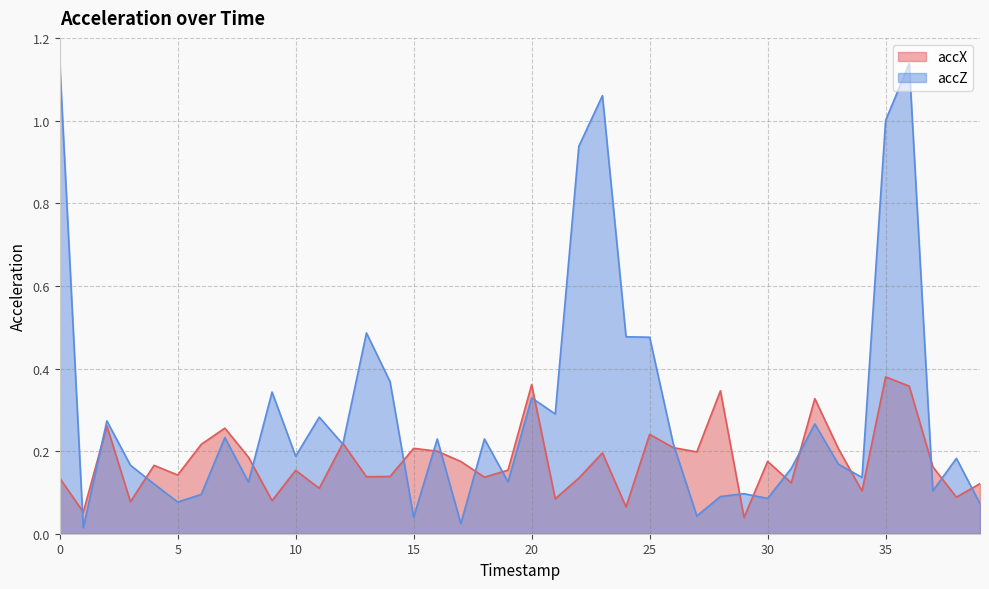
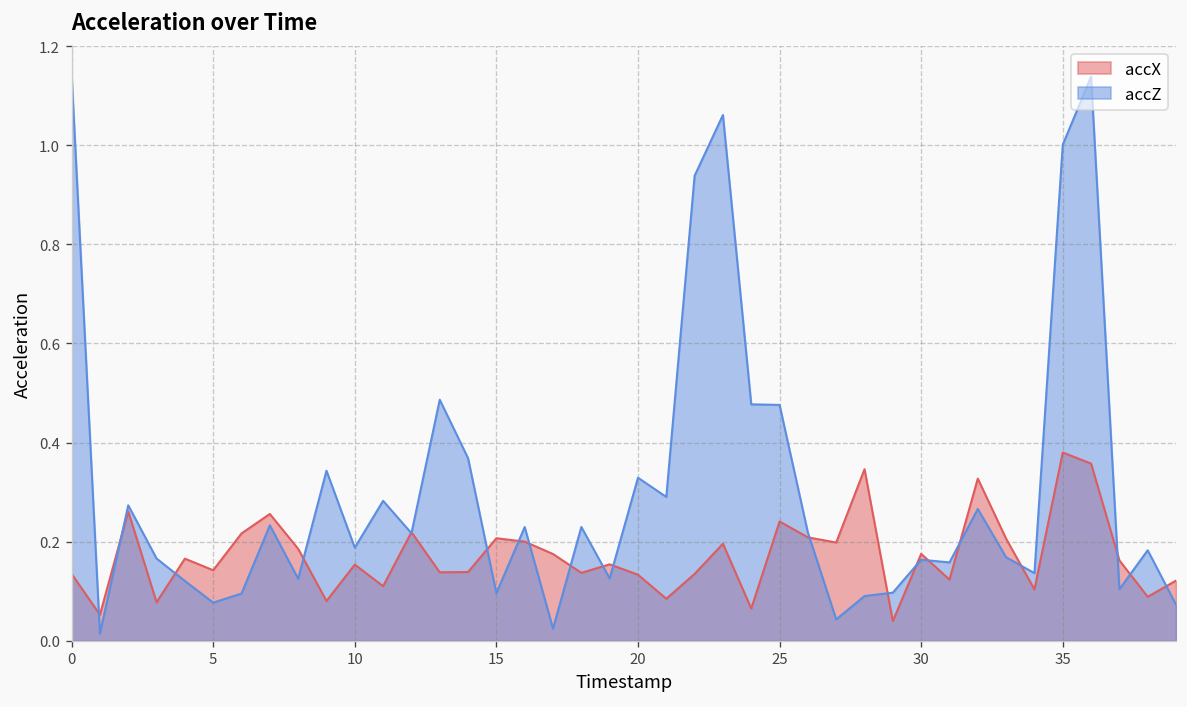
  {
    "accX": {
      "0": 0.13,
      "5": 0.14,
      "10": 0.15,
      "15": 0.21,
-     "20": 0.36,
+     "20": 0.13,
      "25": 0.24,
      "30": 0.18,
      "35": 0.38
    },
    "accZ": {
      "0": 1.14,
      "5": 0.08,
      "10": 0.19,
-     "15": 0.04,
+     "15": 0.10,
      "20": 0.33,
      "25": 0.48,
-     "30": 0.09,
+     "30": 0.16,
      "35": 1.00
    }
  }
